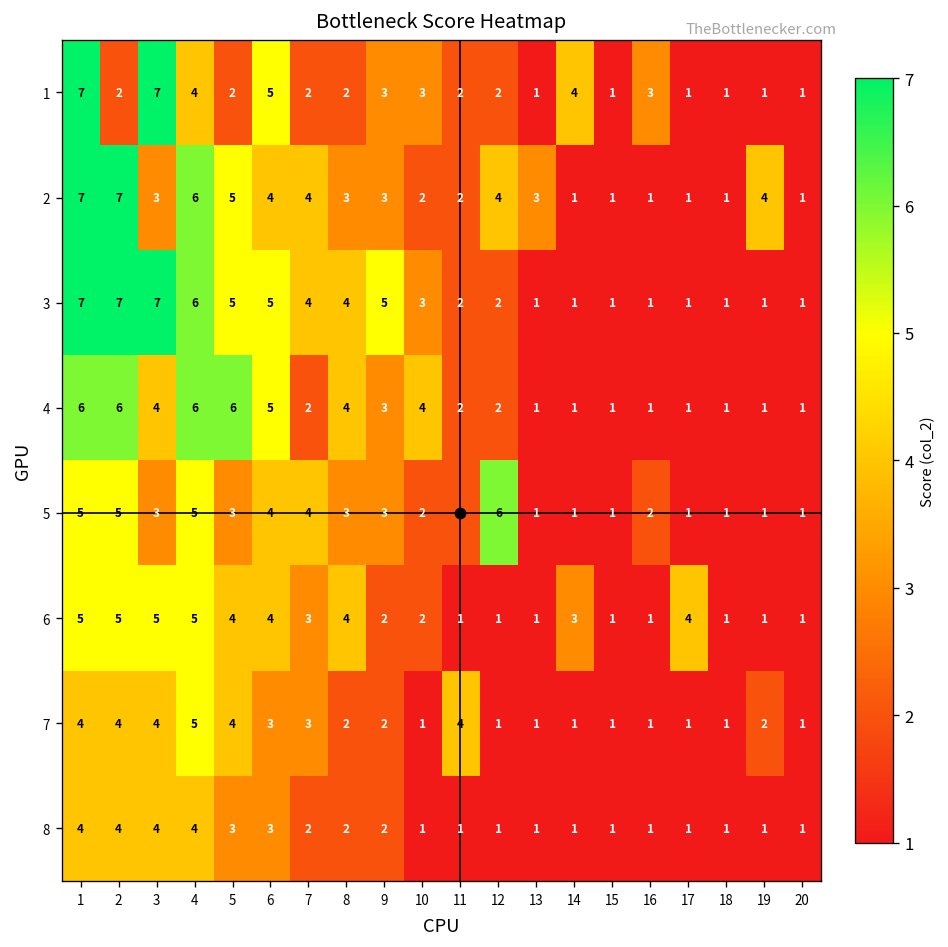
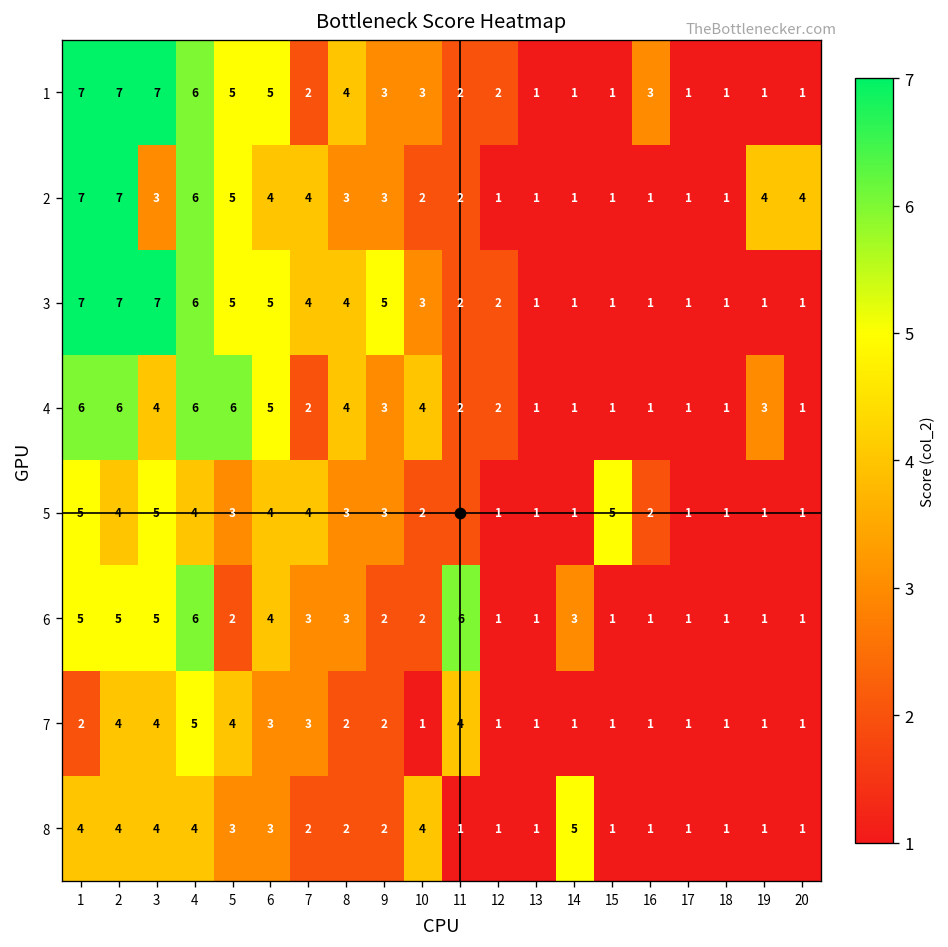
  {
    "1": {
      "1": 7,
-     "2": 2,
+     "2": 7,
      "3": 7,
-     "4": 4,
-     "5": 2,
+     "4": 6,
+     "5": 5,
      "6": 5,
      "7": 2,
-     "8": 2,
+     "8": 4,
      "9": 3,
      "10": 3,
      "11": 2,
      "12": 2,
      "13": 1,
-     "14": 4,
+     "14": 1,
      "15": 1,
      "16": 3,
      "17": 1,
      "18": 1,
      "19": 1,
      "20": 1
    },
    "2": {
      "1": 7,
      "2": 7,
      "3": 3,
      "4": 6,
      "5": 5,
      "6": 4,
      "7": 4,
      "8": 3,
      "9": 3,
      "10": 2,
      "11": 2,
-     "12": 4,
-     "13": 3,
+     "12": 1,
+     "13": 1,
      "14": 1,
      "15": 1,
      "16": 1,
      "17": 1,
      "18": 1,
      "19": 4,
-     "20": 1
+     "20": 4
    },
    "3": {
      "1": 7,
      "2": 7,
      "3": 7,
      "4": 6,
      "5": 5,
      "6": 5,
      "7": 4,
      "8": 4,
      "9": 5,
      "10": 3,
      "11": 2,
      "12": 2,
      "13": 1,
      "14": 1,
      "15": 1,
      "16": 1,
      "17": 1,
      "18": 1,
      "19": 1,
      "20": 1
    },
    "4": {
      "1": 6,
      "2": 6,
      "3": 4,
      "4": 6,
      "5": 6,
      "6": 5,
      "7": 2,
      "8": 4,
      "9": 3,
      "10": 4,
      "11": 2,
      "12": 2,
      "13": 1,
      "14": 1,
      "15": 1,
      "16": 1,
      "17": 1,
      "18": 1,
-     "19": 1,
+     "19": 3,
      "20": 1
    },
    "5": {
      "1": 5,
-     "2": 5,
-     "3": 3,
-     "4": 5,
+     "2": 4,
+     "3": 5,
+     "4": 4,
      "5": 3,
      "6": 4,
      "7": 4,
      "8": 3,
      "9": 3,
      "10": 2,
-     "12": 6,
+     "12": 1,
      "13": 1,
      "14": 1,
-     "15": 1,
+     "15": 5,
      "16": 2,
      "17": 1,
      "18": 1,
      "19": 1,
      "20": 1
    },
    "6": {
      "1": 5,
      "2": 5,
      "3": 5,
-     "4": 5,
-     "5": 4,
+     "4": 6,
+     "5": 2,
      "6": 4,
      "7": 3,
-     "8": 4,
+     "8": 3,
      "9": 2,
      "10": 2,
-     "11": 1,
+     "11": 6,
      "12": 1,
      "13": 1,
      "14": 3,
      "15": 1,
      "16": 1,
-     "17": 4,
+     "17": 1,
      "18": 1,
      "19": 1,
      "20": 1
    },
    "7": {
-     "1": 4,
+     "1": 2,
      "2": 4,
      "3": 4,
      "4": 5,
      "5": 4,
      "6": 3,
      "7": 3,
      "8": 2,
      "9": 2,
      "10": 1,
      "11": 4,
      "12": 1,
      "13": 1,
      "14": 1,
      "15": 1,
      "16": 1,
      "17": 1,
      "18": 1,
-     "19": 2,
+     "19": 1,
      "20": 1
    },
    "8": {
      "1": 4,
      "2": 4,
      "3": 4,
      "4": 4,
      "5": 3,
      "6": 3,
      "7": 2,
      "8": 2,
      "9": 2,
-     "10": 1,
+     "10": 4,
      "11": 1,
      "12": 1,
      "13": 1,
-     "14": 1,
+     "14": 5,
      "15": 1,
      "16": 1,
      "17": 1,
      "18": 1,
      "19": 1,
      "20": 1
    }
  }
